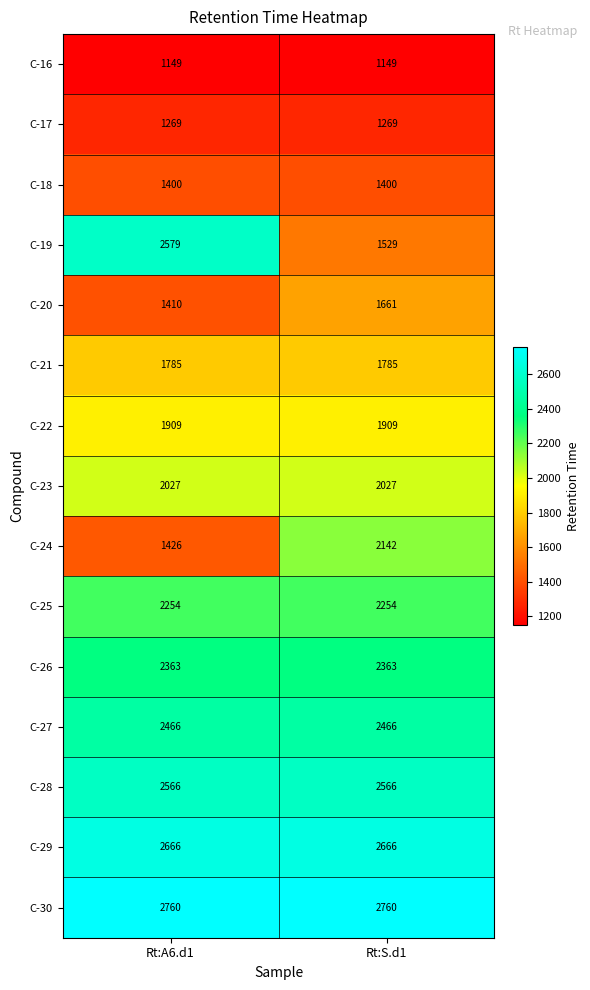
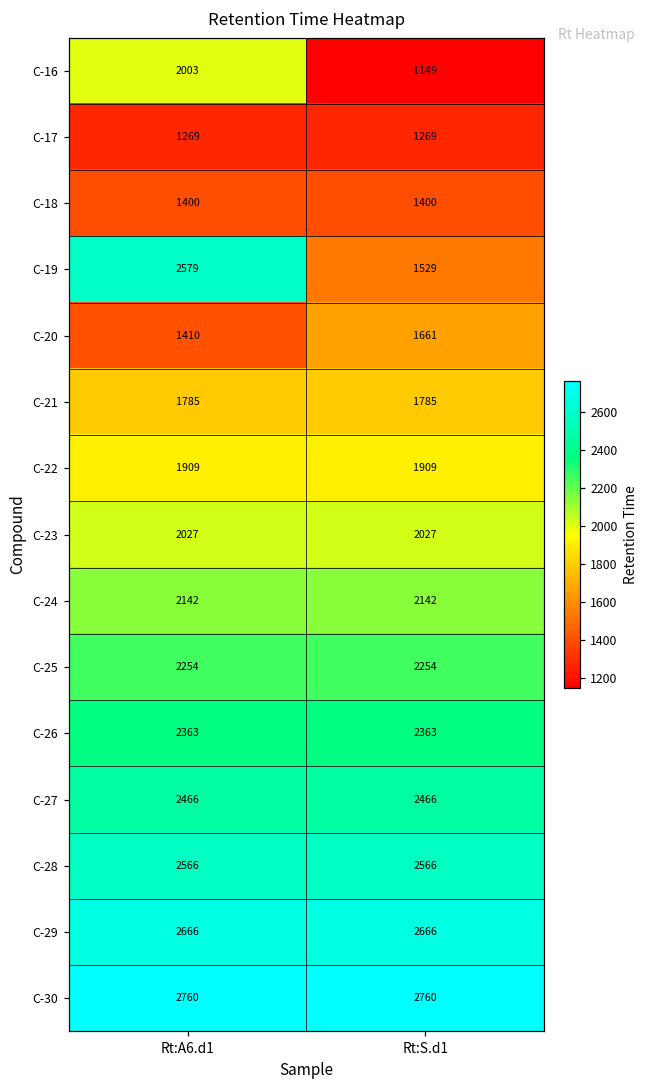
  {
    "C-16": {
-     "Rt:A6.d1": 1149,
+     "Rt:A6.d1": 2003,
      "Rt:S.d1": 1149
    },
    "C-17": {
      "Rt:A6.d1": 1269,
      "Rt:S.d1": 1269
    },
    "C-18": {
      "Rt:A6.d1": 1400,
      "Rt:S.d1": 1400
    },
    "C-19": {
      "Rt:A6.d1": 2579,
      "Rt:S.d1": 1529
    },
    "C-20": {
      "Rt:A6.d1": 1410,
      "Rt:S.d1": 1661
    },
    "C-21": {
      "Rt:A6.d1": 1785,
      "Rt:S.d1": 1785
    },
    "C-22": {
      "Rt:A6.d1": 1909,
      "Rt:S.d1": 1909
    },
    "C-23": {
      "Rt:A6.d1": 2027,
      "Rt:S.d1": 2027
    },
    "C-24": {
-     "Rt:A6.d1": 1426,
+     "Rt:A6.d1": 2142,
      "Rt:S.d1": 2142
    },
    "C-25": {
      "Rt:A6.d1": 2254,
      "Rt:S.d1": 2254
    },
    "C-26": {
      "Rt:A6.d1": 2363,
      "Rt:S.d1": 2363
    },
    "C-27": {
      "Rt:A6.d1": 2466,
      "Rt:S.d1": 2466
    },
    "C-28": {
      "Rt:A6.d1": 2566,
      "Rt:S.d1": 2566
    },
    "C-29": {
      "Rt:A6.d1": 2666,
      "Rt:S.d1": 2666
    },
    "C-30": {
      "Rt:A6.d1": 2760,
      "Rt:S.d1": 2760
    }
  }
